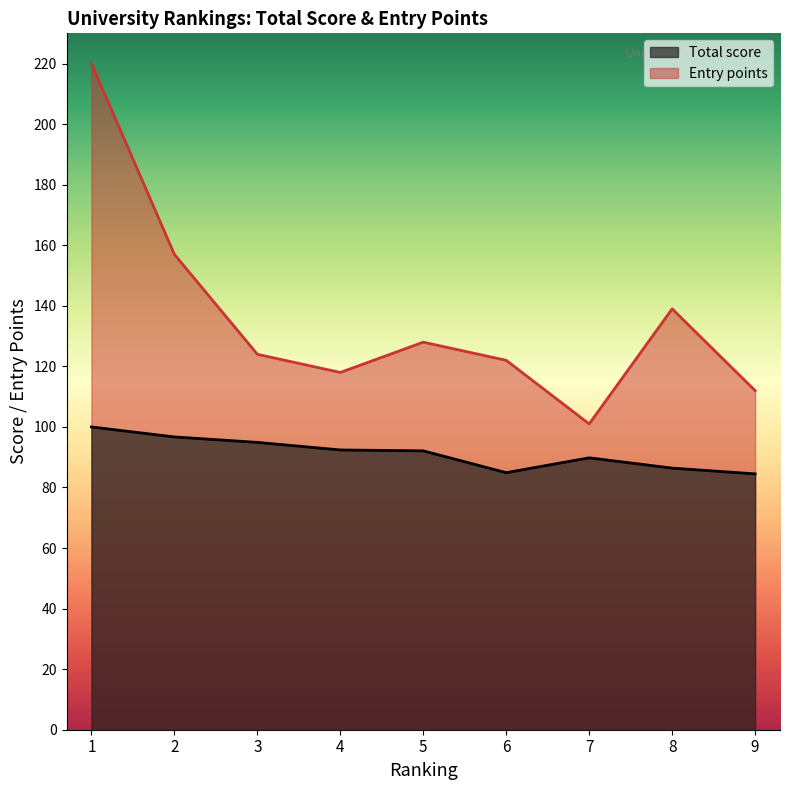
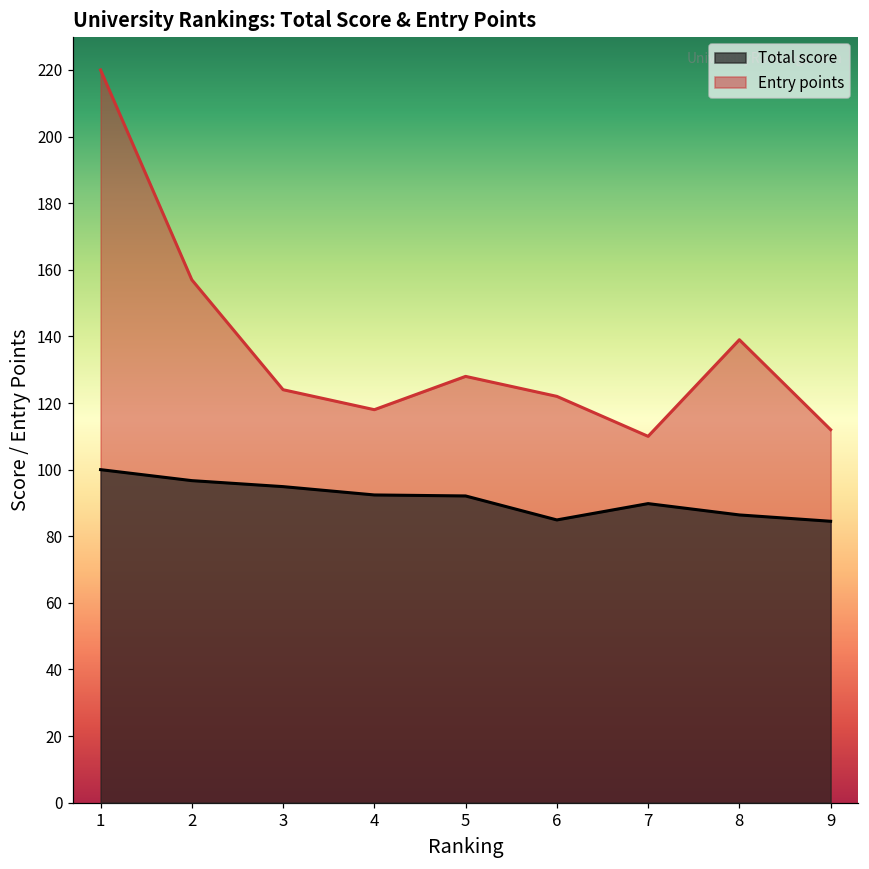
  {
    "Total score": {
      "1": 100,
      "2": 97,
      "3": 95,
      "4": 92,
      "5": 92,
      "6": 85,
      "7": 90,
      "8": 86,
      "9": 85
    },
    "Entry points": {
      "1": 220,
      "2": 157,
      "3": 124,
      "4": 118,
      "5": 128,
      "6": 122,
-     "7": 101,
+     "7": 110,
      "8": 139,
      "9": 112
    }
  }
